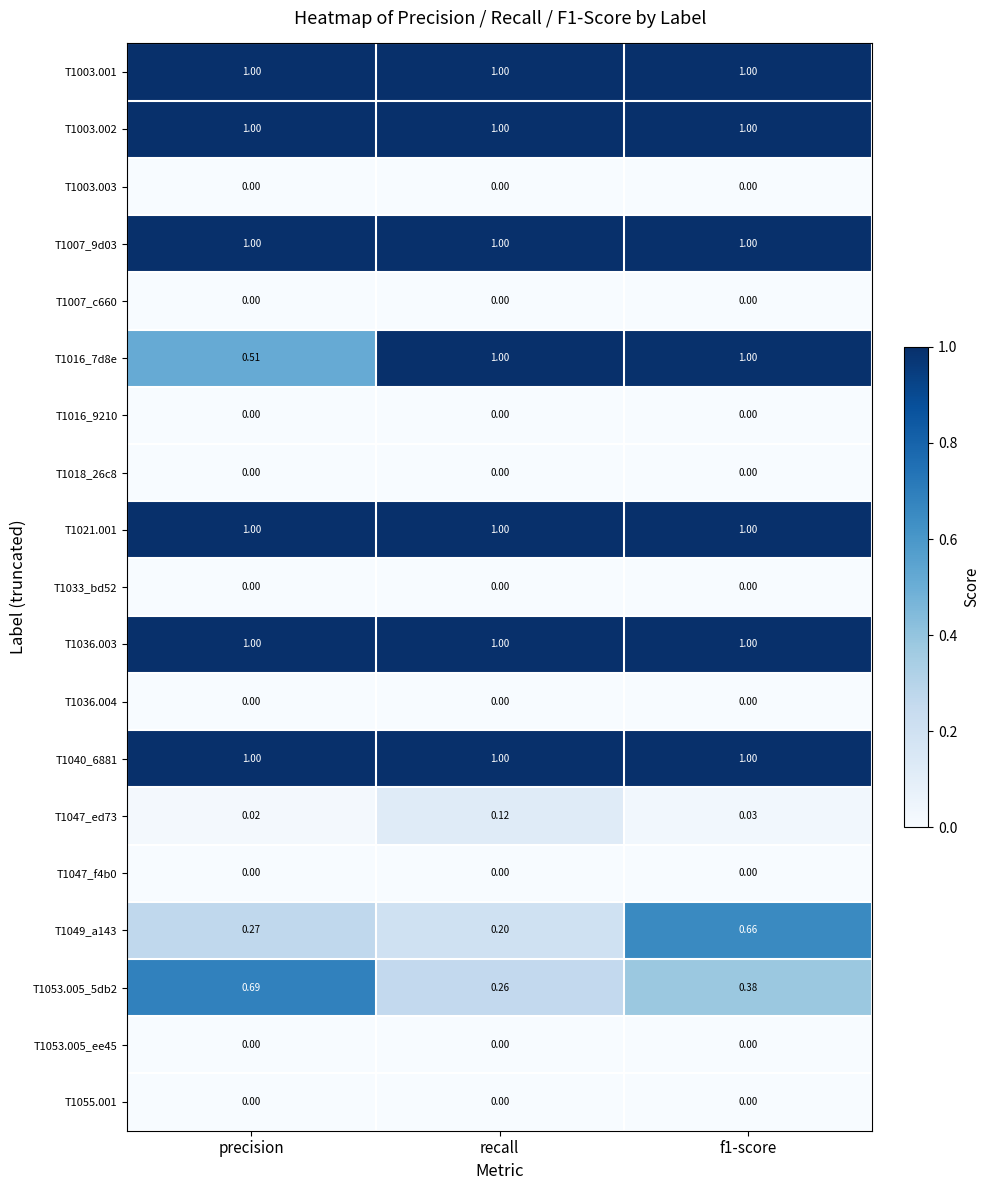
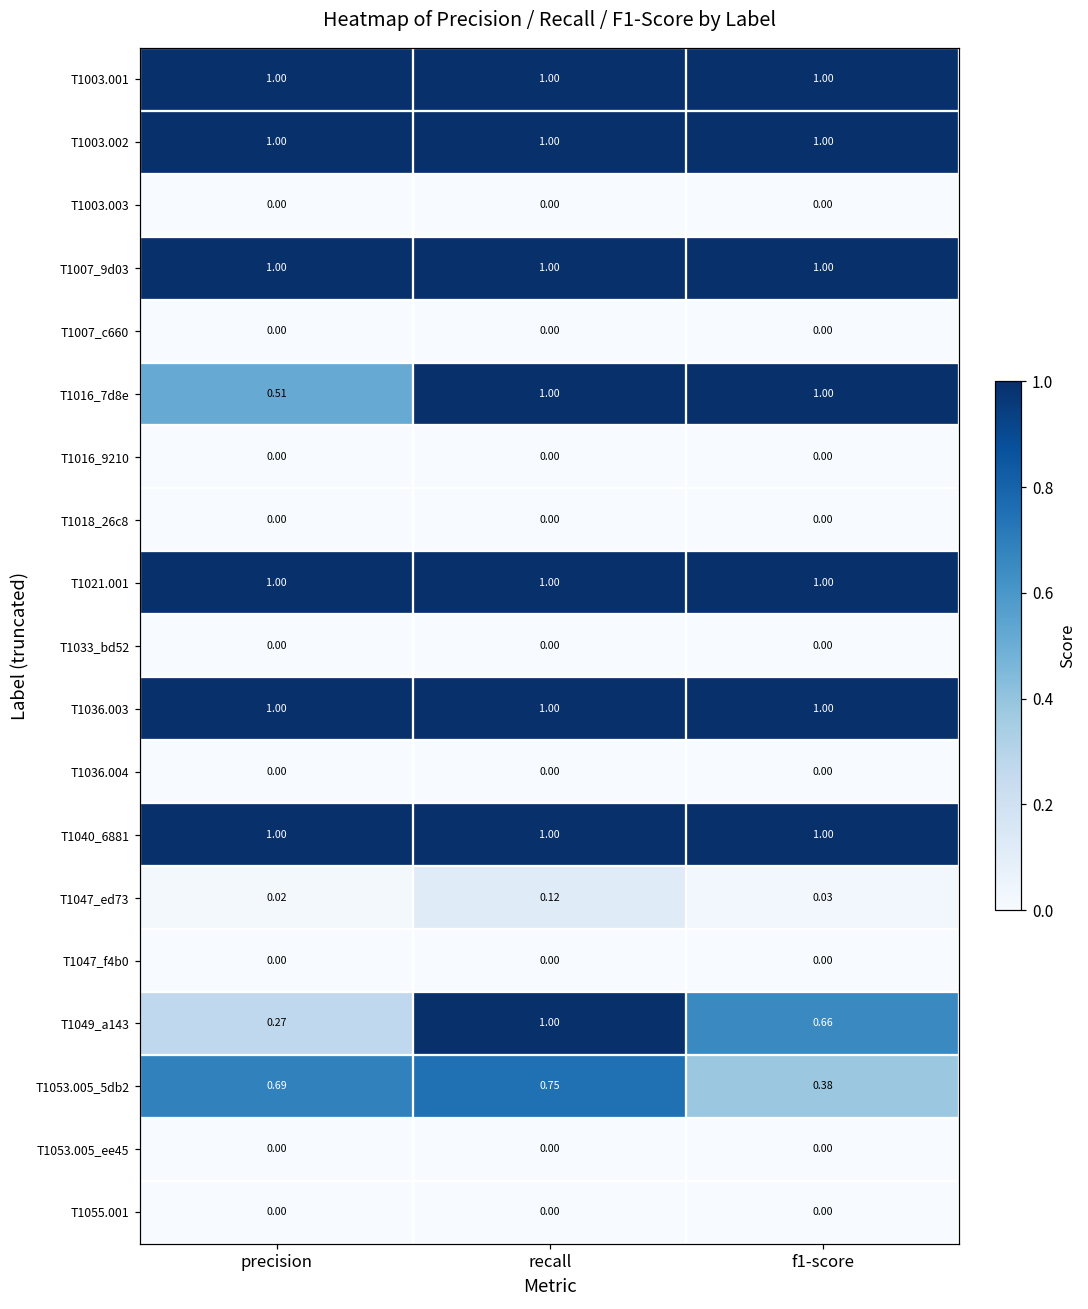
  {
    "T1003.001": {
      "precision": 1.00,
      "recall": 1.00,
      "f1-score": 1.00
    },
    "T1003.002": {
      "precision": 1.00,
      "recall": 1.00,
      "f1-score": 1.00
    },
    "T1003.003": {
      "precision": 0.00,
      "recall": 0.00,
      "f1-score": 0.00
    },
    "T1007_9d03": {
      "precision": 1.00,
      "recall": 1.00,
      "f1-score": 1.00
    },
    "T1007_c660": {
      "precision": 0.00,
      "recall": 0.00,
      "f1-score": 0.00
    },
    "T1016_7d8e": {
      "precision": 0.51,
      "recall": 1.00,
      "f1-score": 1.00
    },
    "T1016_9210": {
      "precision": 0.00,
      "recall": 0.00,
      "f1-score": 0.00
    },
    "T1018_26c8": {
      "precision": 0.00,
      "recall": 0.00,
      "f1-score": 0.00
    },
    "T1021.001": {
      "precision": 1.00,
      "recall": 1.00,
      "f1-score": 1.00
    },
    "T1033_bd52": {
      "precision": 0.00,
      "recall": 0.00,
      "f1-score": 0.00
    },
    "T1036.003": {
      "precision": 1.00,
      "recall": 1.00,
      "f1-score": 1.00
    },
    "T1036.004": {
      "precision": 0.00,
      "recall": 0.00,
      "f1-score": 0.00
    },
    "T1040_6881": {
      "precision": 1.00,
      "recall": 1.00,
      "f1-score": 1.00
    },
    "T1047_ed73": {
      "precision": 0.02,
      "recall": 0.12,
      "f1-score": 0.03
    },
    "T1047_f4b0": {
      "precision": 0.00,
      "recall": 0.00,
      "f1-score": 0.00
    },
    "T1049_a143": {
      "precision": 0.27,
-     "recall": 0.20,
+     "recall": 1.00,
      "f1-score": 0.66
    },
    "T1053.005_5db2": {
      "precision": 0.69,
-     "recall": 0.26,
+     "recall": 0.75,
      "f1-score": 0.38
    },
    "T1053.005_ee45": {
      "precision": 0.00,
      "recall": 0.00,
      "f1-score": 0.00
    },
    "T1055.001": {
      "precision": 0.00,
      "recall": 0.00,
      "f1-score": 0.00
    }
  }
